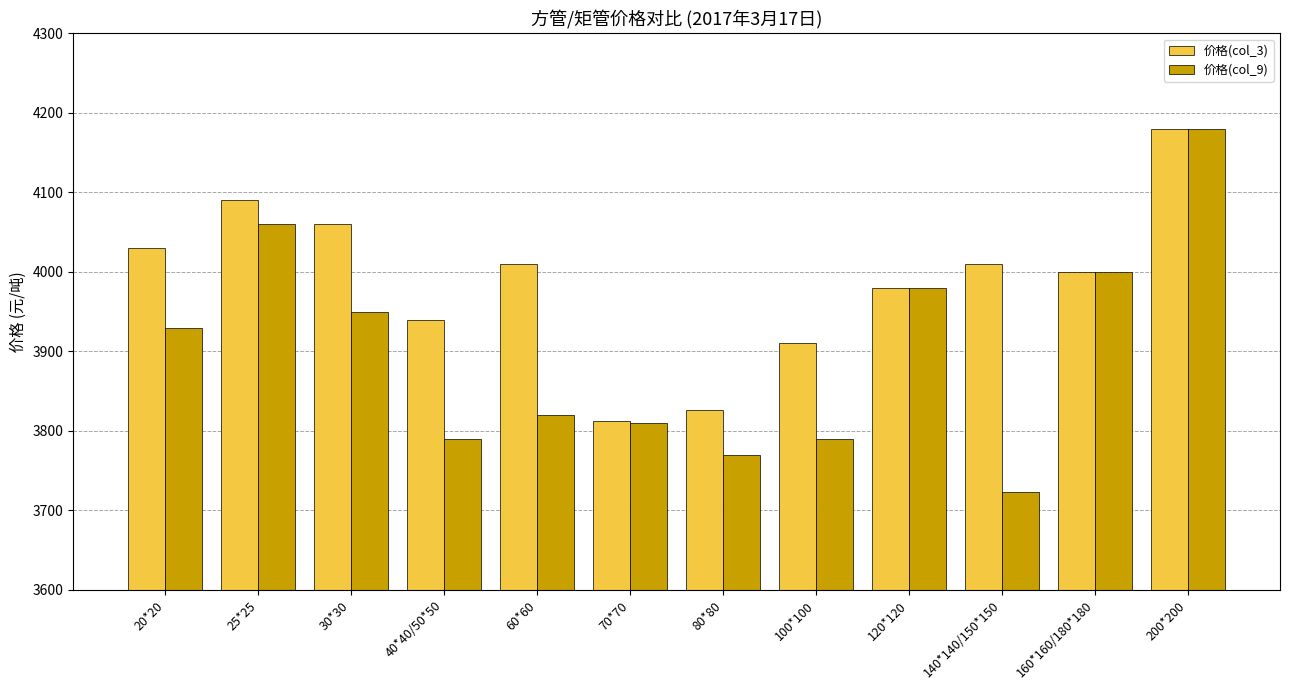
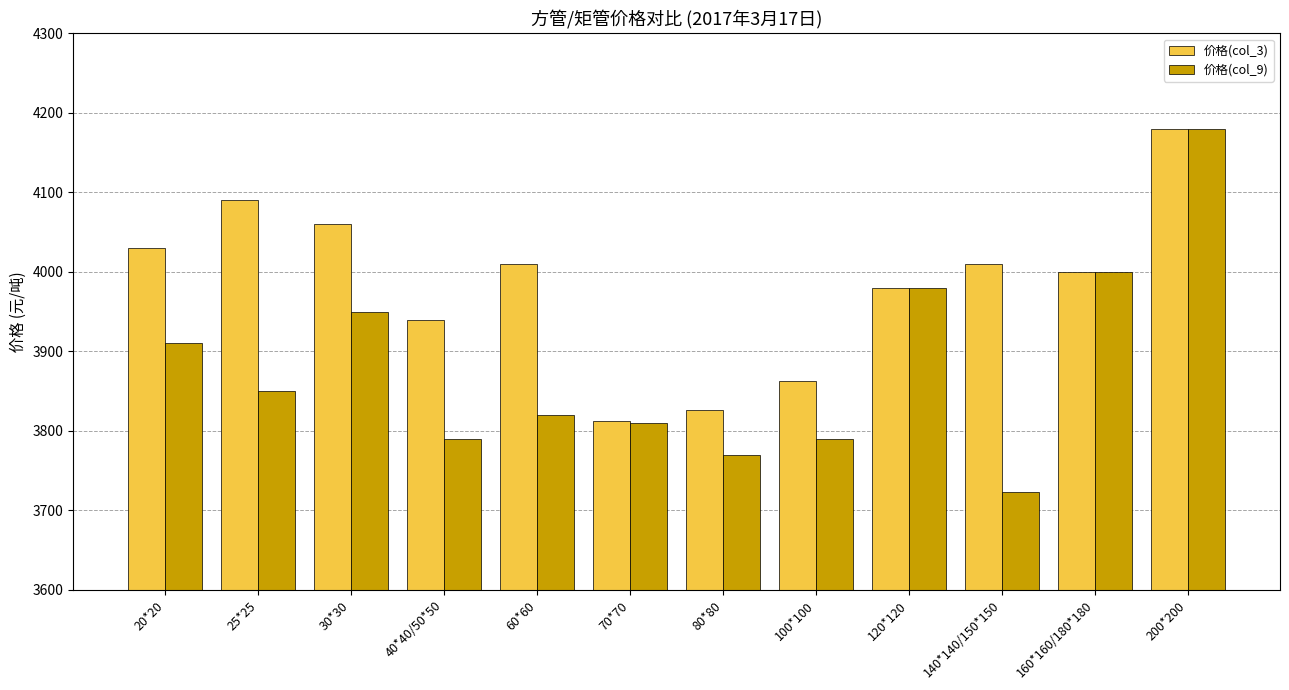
  {
    "价格(col_3)": {
      "20*20": 4030,
      "25*25": 4090,
      "30*30": 4060,
      "40*40/50*50": 3940,
      "60*60": 4010,
      "70*70": 3810,
      "80*80": 3830,
-     "100*100": 3910,
+     "100*100": 3860,
      "120*120": 3980,
      "140*140/150*150": 4010,
      "160*160/180*180": 4000,
      "200*200": 4180
    },
    "价格(col_9)": {
-     "20*20": 3930,
-     "25*25": 4060,
+     "20*20": 3910,
+     "25*25": 3850,
      "30*30": 3950,
      "40*40/50*50": 3790,
      "60*60": 3820,
      "70*70": 3810,
      "80*80": 3770,
      "100*100": 3790,
      "120*120": 3980,
      "140*140/150*150": 3720,
      "160*160/180*180": 4000,
      "200*200": 4180
    }
  }
